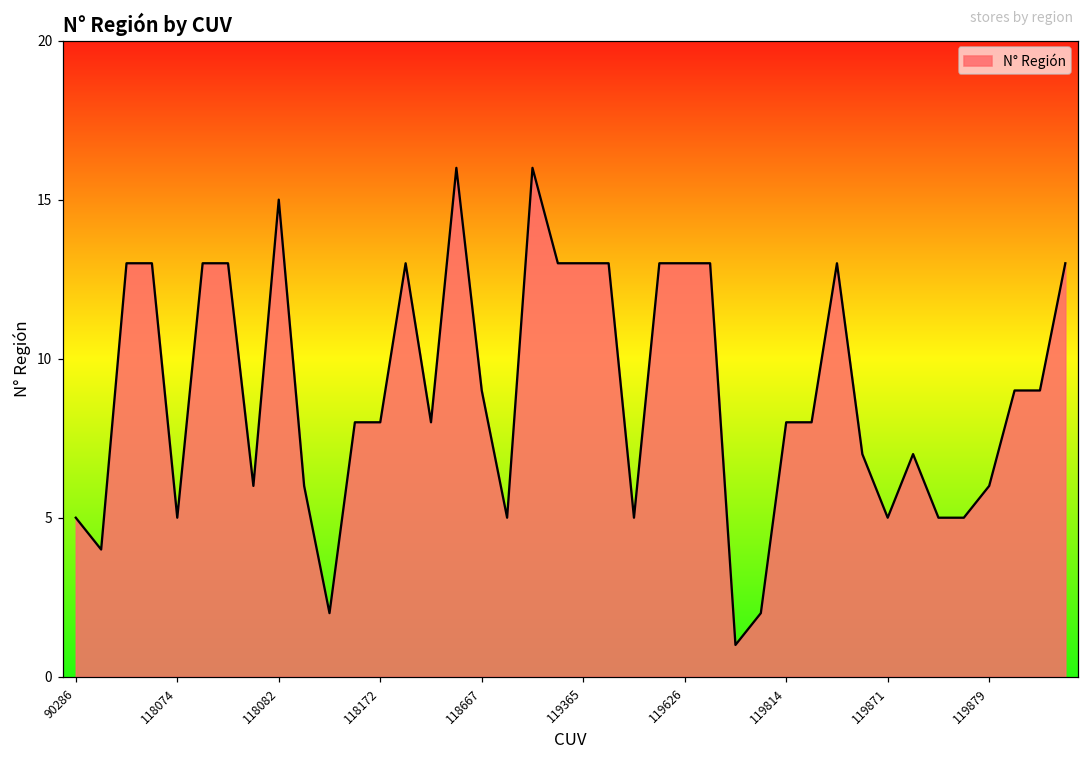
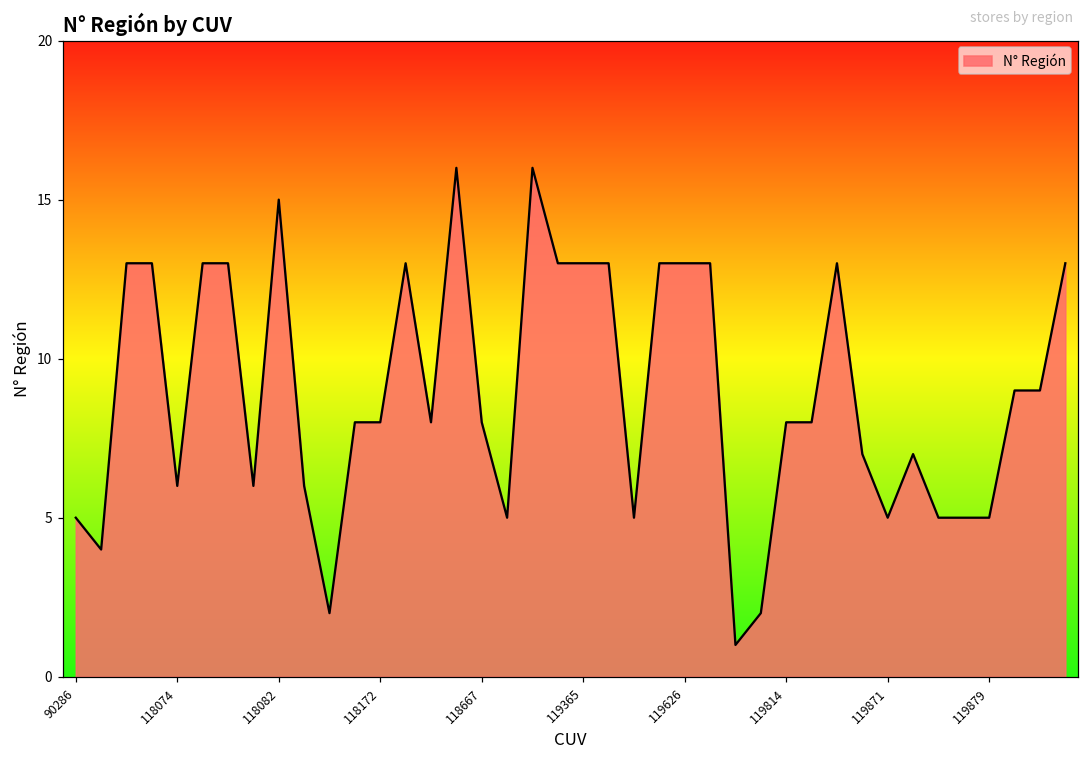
  {
    "90286": 5,
-   "118074": 5,
+   "118074": 6,
    "118082": 15,
    "118172": 8,
-   "118667": 9,
+   "118667": 8,
    "119365": 13,
    "119626": 13,
    "119814": 8,
    "119871": 5,
-   "119879": 6
+   "119879": 5
  }
